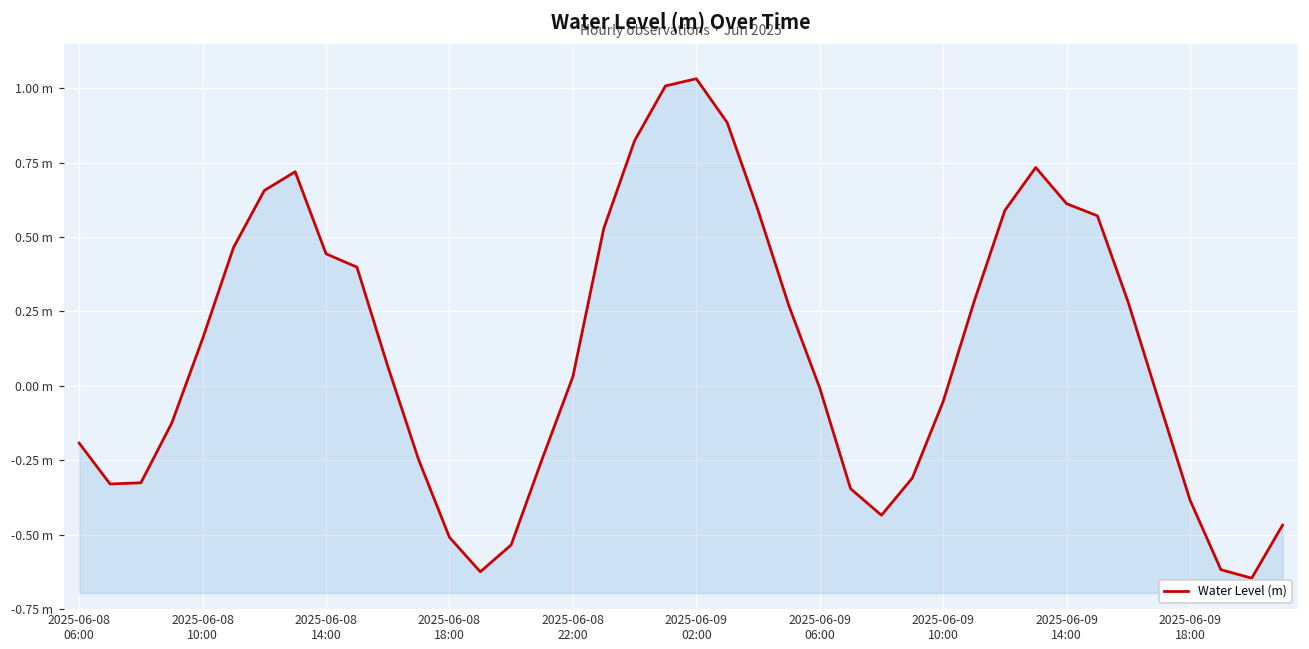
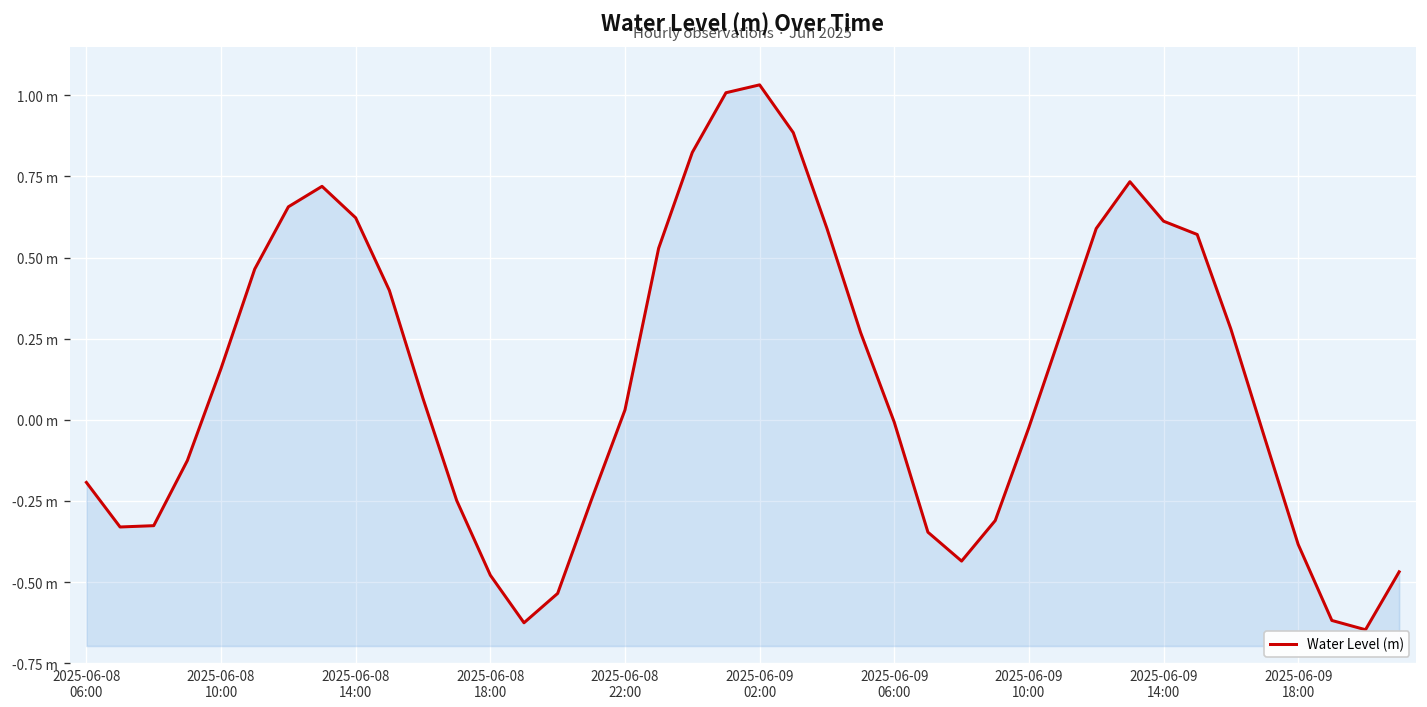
  {
    "2025-06-08 06:00": "-0.19 m",
    "2025-06-08 10:00": "0.16 m",
-   "2025-06-08 14:00": "0.44 m",
-   "2025-06-08 18:00": "-0.51 m",
+   "2025-06-08 14:00": "0.62 m",
+   "2025-06-08 18:00": "-0.48 m",
    "2025-06-08 22:00": "0.03 m",
    "2025-06-09 02:00": "1.03 m",
    "2025-06-09 06:00": "-0.01 m",
-   "2025-06-09 10:00": "-0.05 m",
+   "2025-06-09 10:00": "-0.02 m",
    "2025-06-09 14:00": "0.61 m",
    "2025-06-09 18:00": "-0.38 m"
  }
